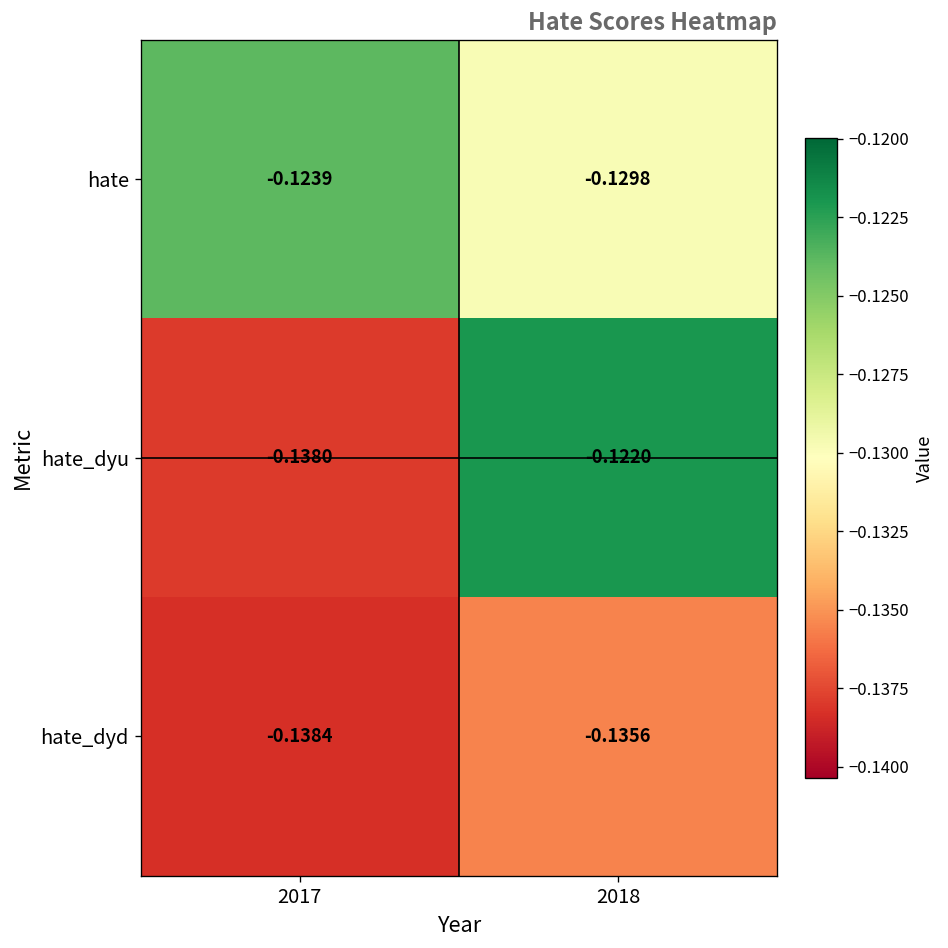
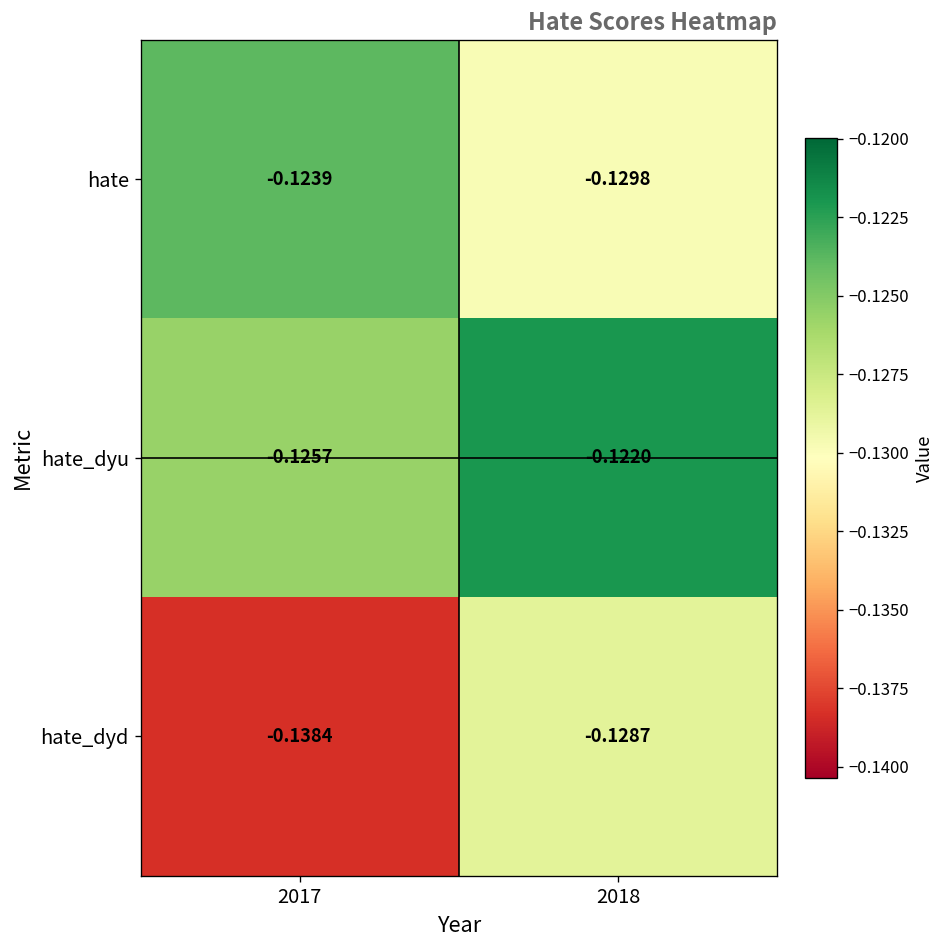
  {
    "hate": {
      "2017": -0.1239,
      "2018": -0.1298
    },
    "hate_dyu": {
-     "2017": -0.1380,
+     "2017": -0.1257,
      "2018": -0.1220
    },
    "hate_dyd": {
      "2017": -0.1384,
-     "2018": -0.1356
+     "2018": -0.1287
    }
  }
